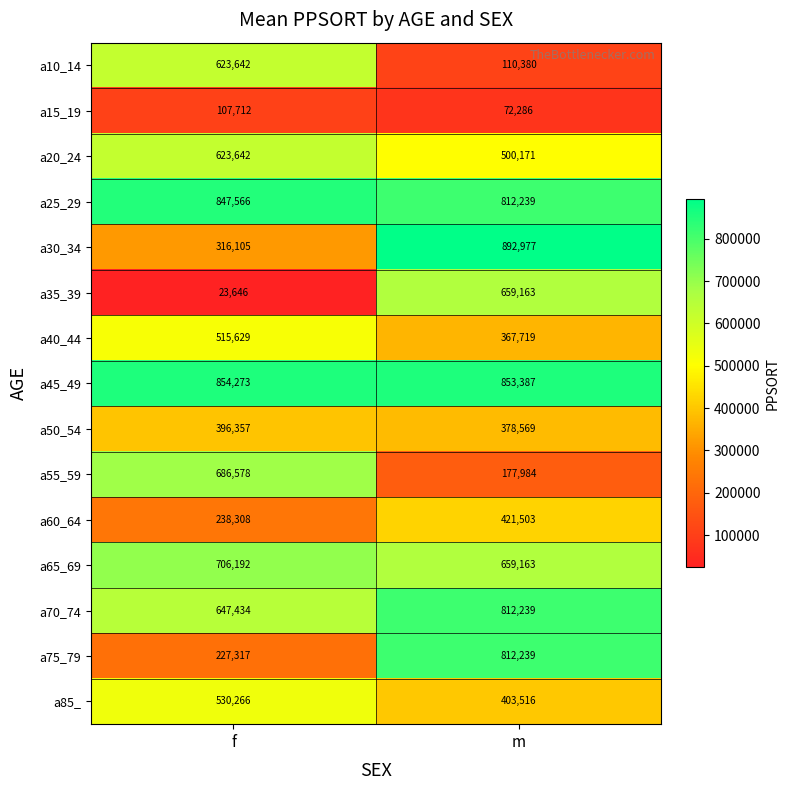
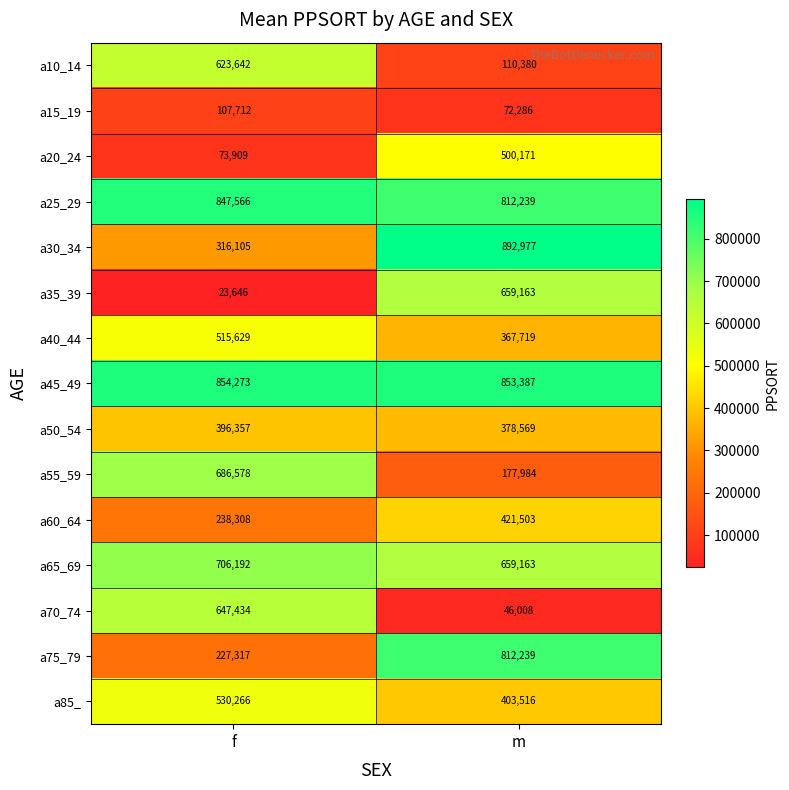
  {
    "a10_14": {
      "f": "623,642"
    },
    "a15_19": {
      "f": "107,712",
      "m": "72,286"
    },
    "a20_24": {
-     "f": "623,642",
+     "f": "73,909",
      "m": "500,171"
    },
    "a25_29": {
      "f": "847,566",
      "m": "812,239"
    },
    "a30_34": {
      "f": "316,105",
      "m": "892,977"
    },
    "a35_39": {
      "f": "23,646",
      "m": "659,163"
    },
    "a40_44": {
      "f": "515,629",
      "m": "367,719"
    },
    "a45_49": {
      "f": "854,273",
      "m": "853,387"
    },
    "a50_54": {
      "f": "396,357",
      "m": "378,569"
    },
    "a55_59": {
      "f": "686,578",
      "m": "177,984"
    },
    "a60_64": {
      "f": "238,308",
      "m": "421,503"
    },
    "a65_69": {
      "f": "706,192",
      "m": "659,163"
    },
    "a70_74": {
      "f": "647,434",
-     "m": "812,239"
+     "m": "46,008"
    },
    "a75_79": {
      "f": "227,317",
      "m": "812,239"
    },
    "a85_": {
      "f": "530,266",
      "m": "403,516"
    }
  }
